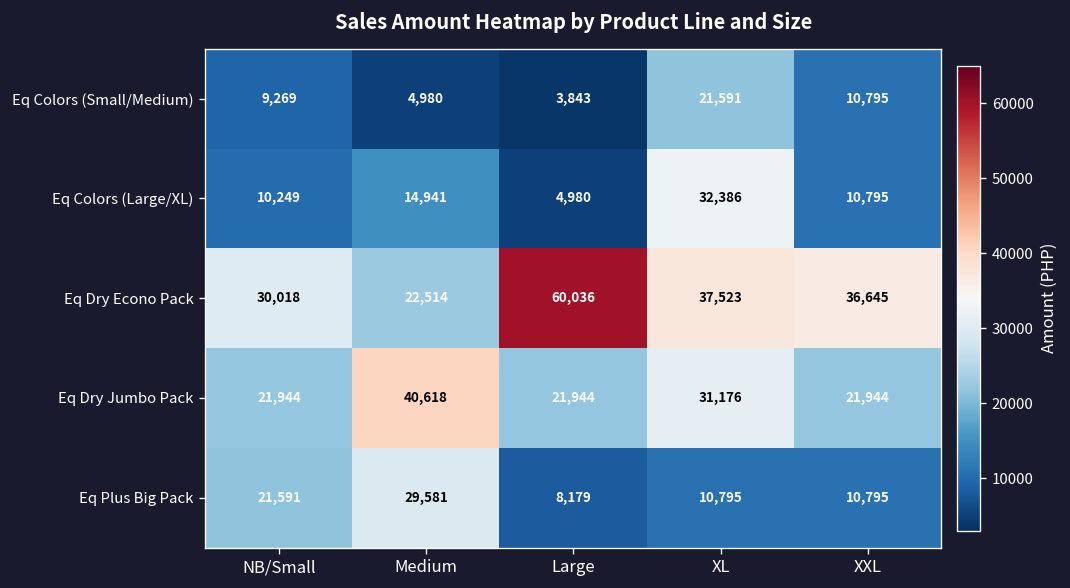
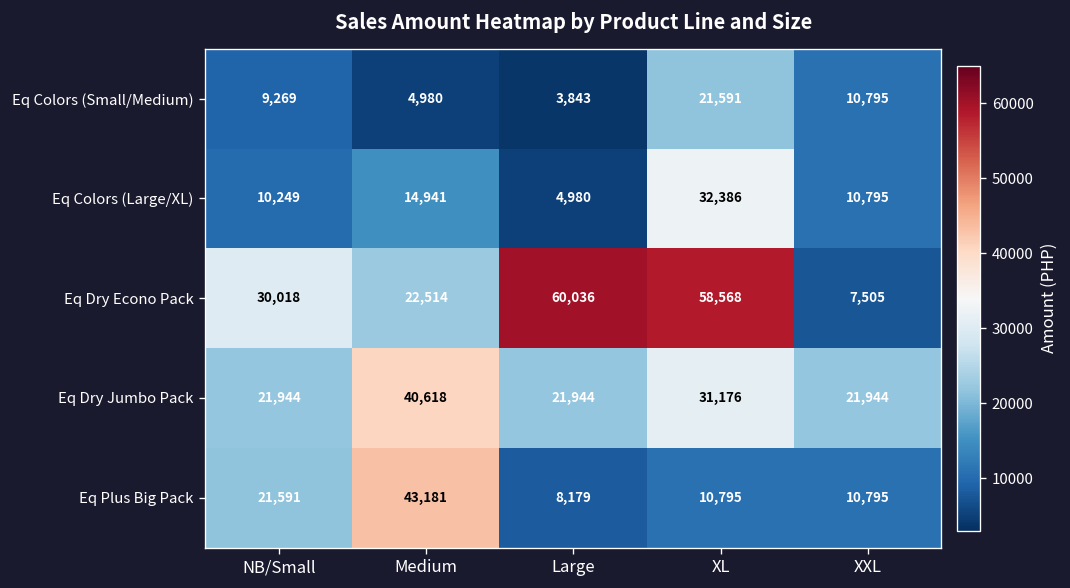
  {
    "Eq Colors (Small/Medium)": {
      "NB/Small": "9,269",
      "Medium": "4,980",
      "Large": "3,843",
      "XL": "21,591",
      "XXL": "10,795"
    },
    "Eq Colors (Large/XL)": {
      "NB/Small": "10,249",
      "Medium": "14,941",
      "Large": "4,980",
      "XL": "32,386",
      "XXL": "10,795"
    },
    "Eq Dry Econo Pack": {
      "NB/Small": "30,018",
      "Medium": "22,514",
      "Large": "60,036",
-     "XL": "37,523",
-     "XXL": "36,645"
+     "XL": "58,568",
+     "XXL": "7,505"
    },
    "Eq Dry Jumbo Pack": {
      "NB/Small": "21,944",
      "Medium": "40,618",
      "Large": "21,944",
      "XL": "31,176",
      "XXL": "21,944"
    },
    "Eq Plus Big Pack": {
      "NB/Small": "21,591",
-     "Medium": "29,581",
+     "Medium": "43,181",
      "Large": "8,179",
      "XL": "10,795",
      "XXL": "10,795"
    }
  }
